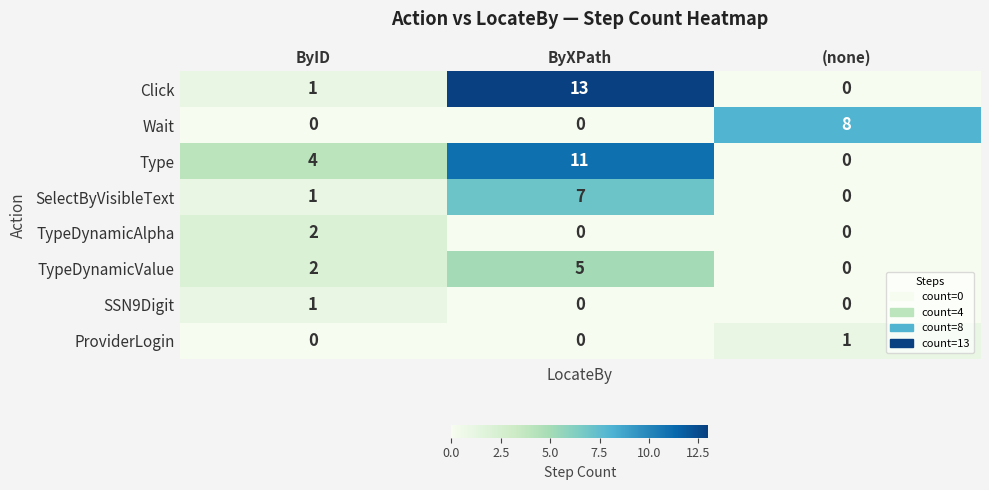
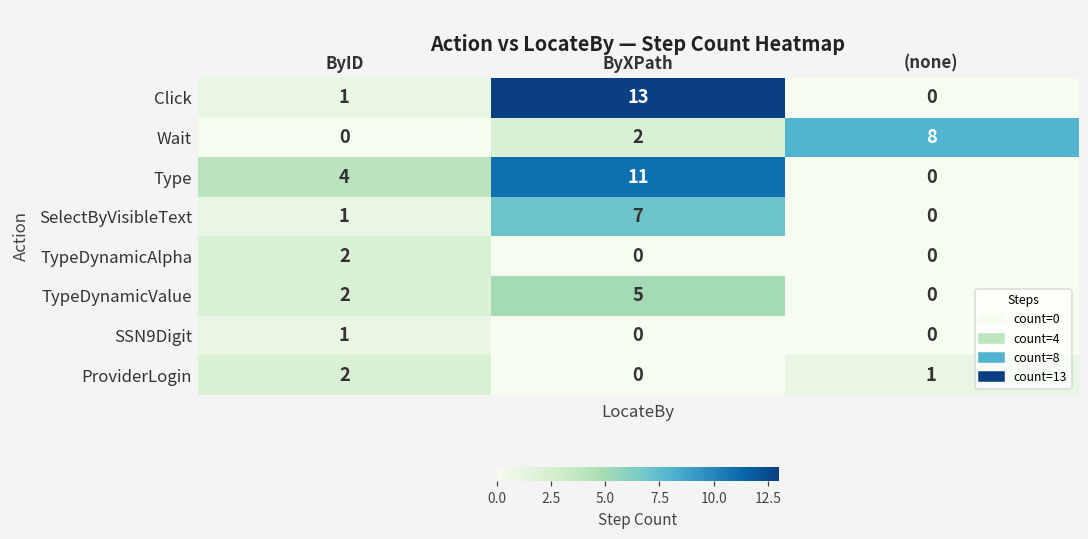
  {
    "Click": {
      "ByID": 1,
      "ByXPath": 13,
      "(none)": 0
    },
    "Wait": {
      "ByID": 0,
-     "ByXPath": 0,
+     "ByXPath": 2,
      "(none)": 8
    },
    "Type": {
      "ByID": 4,
      "ByXPath": 11,
      "(none)": 0
    },
    "SelectByVisibleText": {
      "ByID": 1,
      "ByXPath": 7,
      "(none)": 0
    },
    "TypeDynamicAlpha": {
      "ByID": 2,
      "ByXPath": 0,
      "(none)": 0
    },
    "TypeDynamicValue": {
      "ByID": 2,
      "ByXPath": 5,
      "(none)": 0
    },
    "SSN9Digit": {
      "ByID": 1,
      "ByXPath": 0,
      "(none)": 0
    },
    "ProviderLogin": {
-     "ByID": 0,
+     "ByID": 2,
      "ByXPath": 0,
      "(none)": 1
    }
  }
